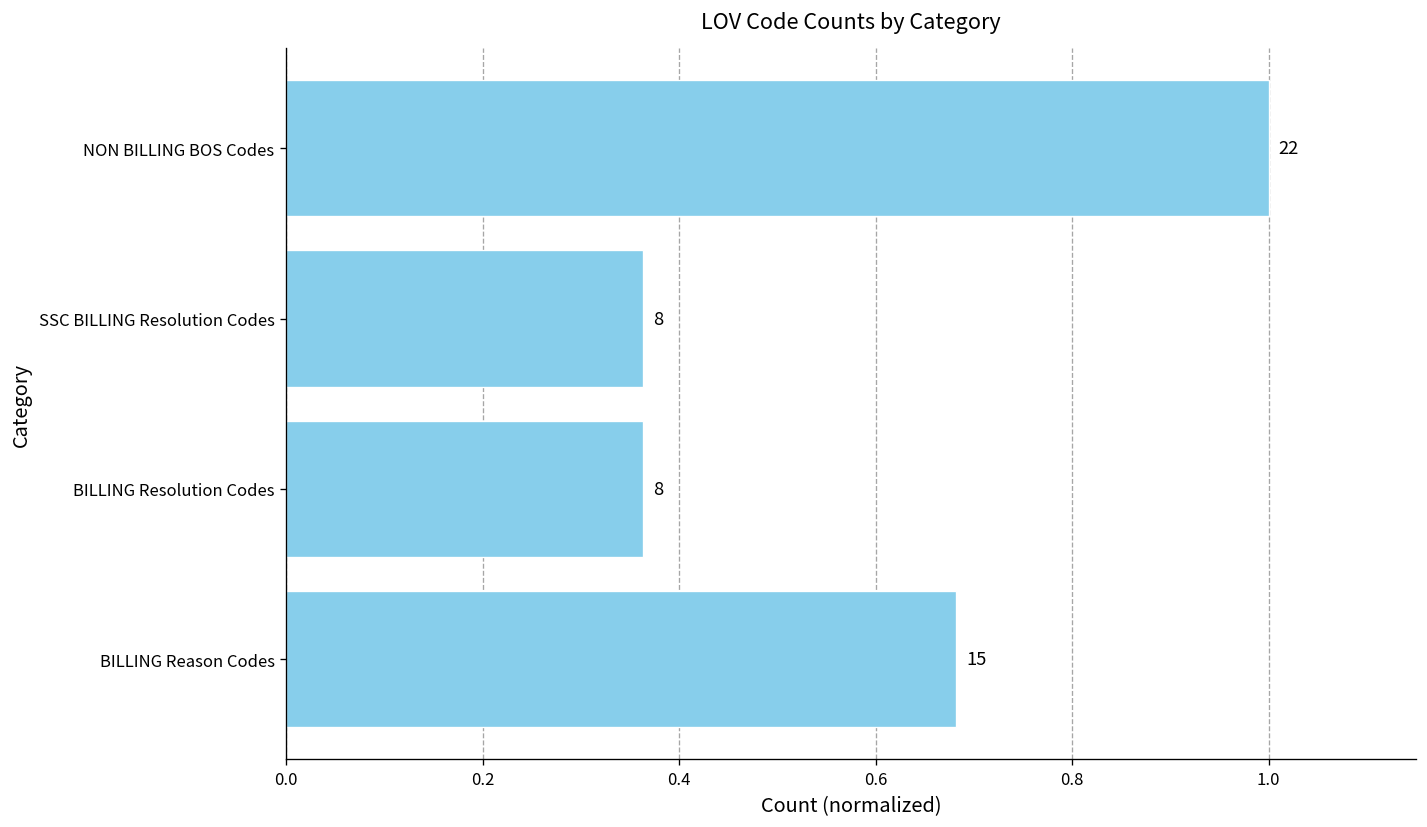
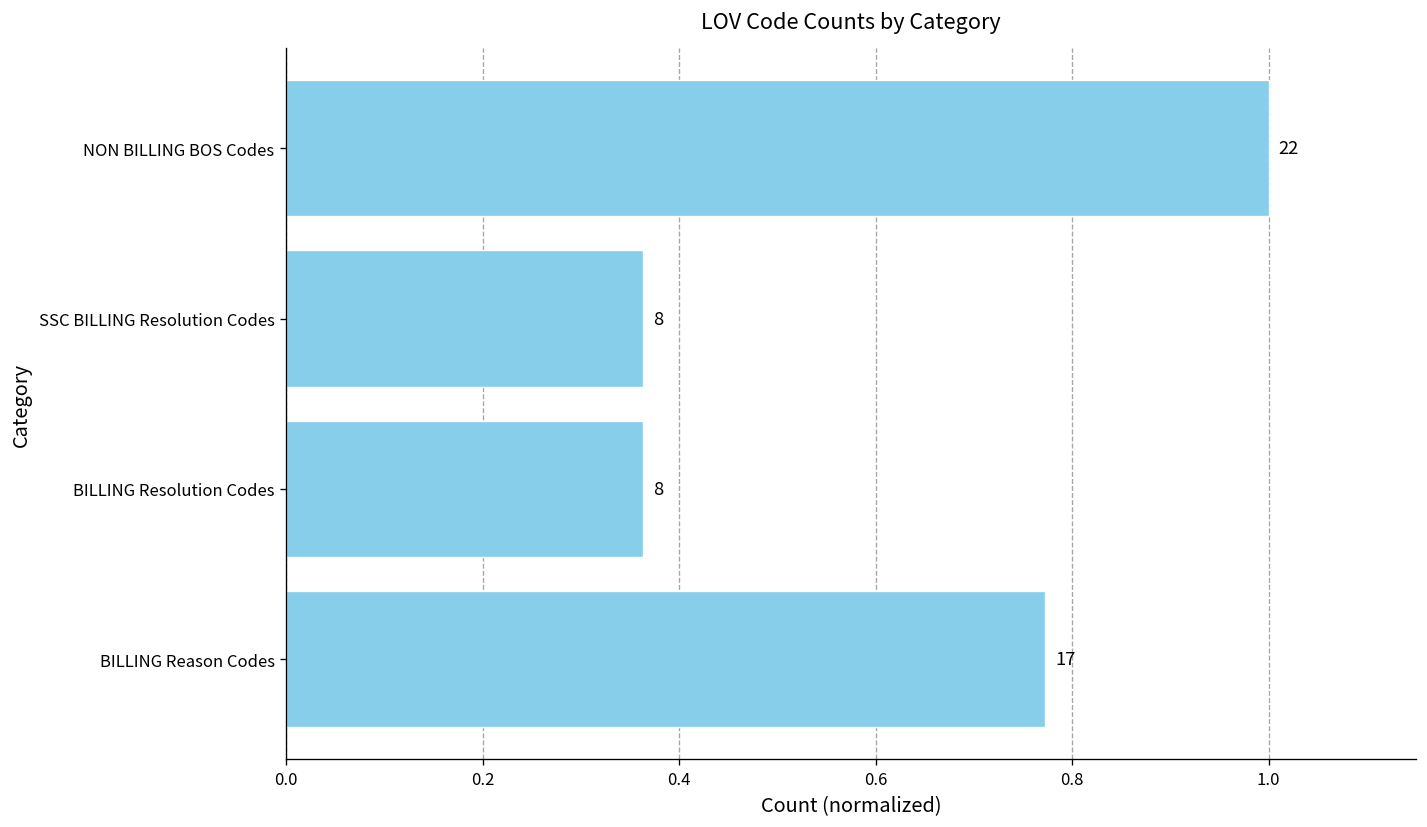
  {
-   "BILLING Reason Codes": 15
+   "BILLING Reason Codes": 17
  }
